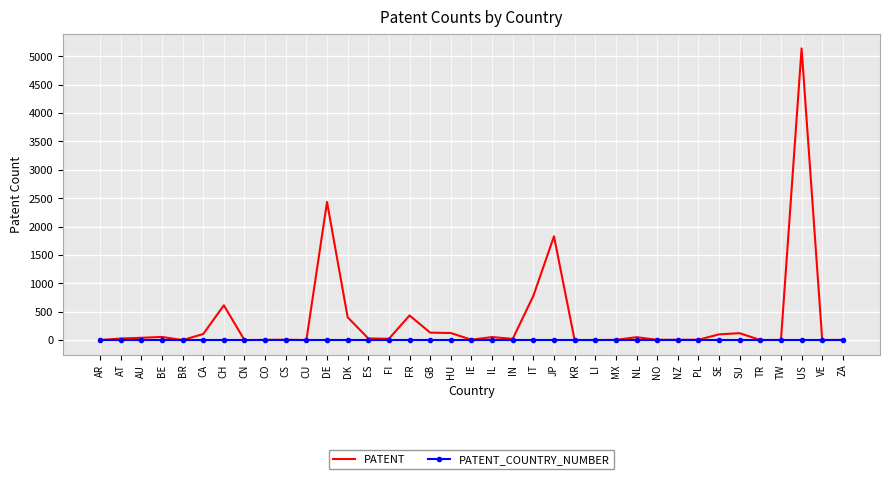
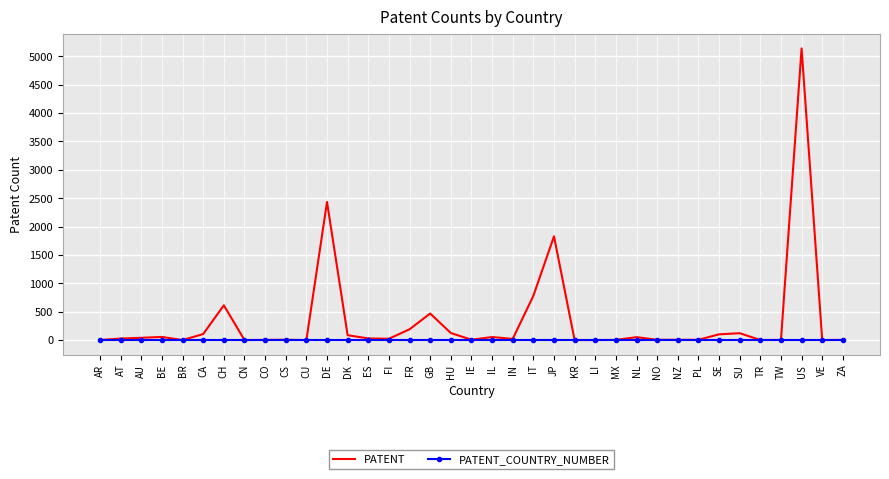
  {
    "PATENT": {
      "BE": 100,
      "CA": 100,
      "CH": 600,
      "DE": 2400,
-     "DK": 400,
-     "FR": 400,
-     "GB": 100,
+     "DK": 100,
+     "FR": 200,
+     "GB": 500,
      "HU": 100,
      "IL": 100,
      "IT": 800,
      "JP": 1800,
      "NL": 100,
      "SE": 100,
      "SU": 100,
      "US": 5100
    },
    "PATENT_COUNTRY_NUMBER": {
      "BE": 0,
      "CA": 0,
      "CH": 0,
      "DE": 0,
      "DK": 0,
      "FR": 0,
      "GB": 0,
      "HU": 0,
      "IL": 0,
      "IT": 0,
      "JP": 0,
      "NL": 0,
      "SE": 0,
      "SU": 0,
      "US": 0
    }
  }
